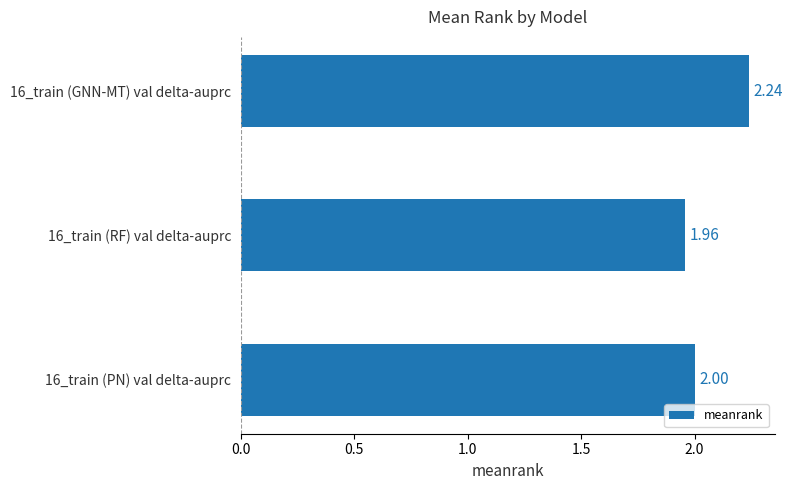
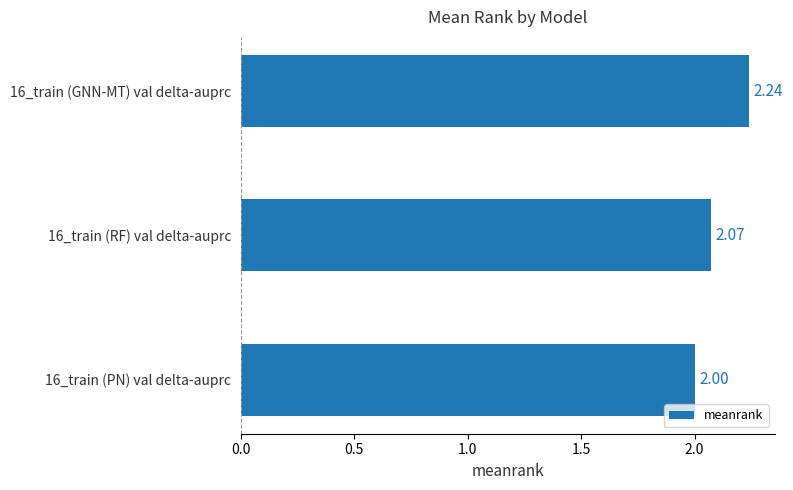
  {
    "16_train (GNN-MT) val delta-auprc": 2.24,
-   "16_train (RF) val delta-auprc": 1.96,
+   "16_train (RF) val delta-auprc": 2.07,
    "16_train (PN) val delta-auprc": 2.00
  }
